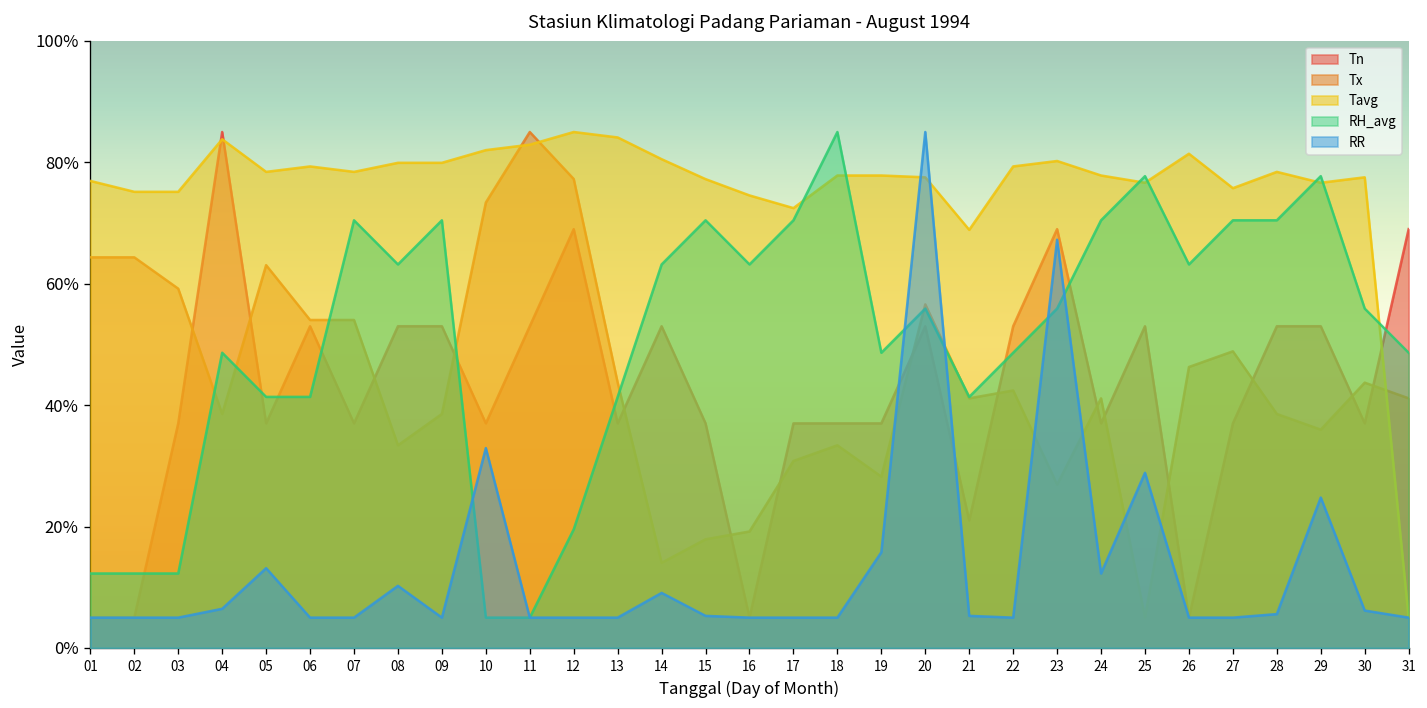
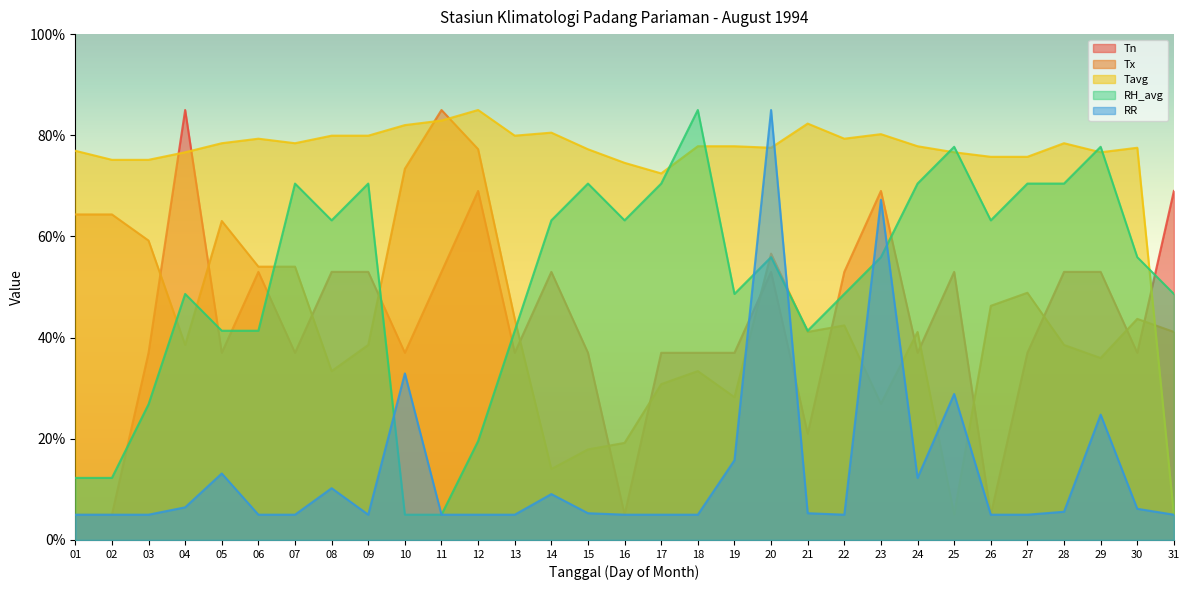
  {
    "Tavg": {
      "01": "77%",
      "02": "75%",
      "03": "75%",
-     "04": "84%",
+     "04": "77%",
      "05": "78%",
      "06": "79%",
      "07": "78%",
      "08": "80%",
      "09": "80%",
      "10": "82%",
      "11": "83%",
      "12": "85%",
-     "13": "84%",
+     "13": "80%",
      "14": "81%",
      "15": "77%",
      "16": "75%",
      "17": "72%",
      "18": "78%",
      "19": "78%",
      "20": "78%",
-     "21": "69%",
+     "21": "82%",
      "22": "79%",
      "23": "80%",
      "24": "78%",
      "25": "77%",
-     "26": "81%",
+     "26": "76%",
      "27": "76%",
      "28": "78%",
      "29": "77%",
      "30": "78%"
    },
    "RH_avg": {
      "01": "12%",
      "02": "12%",
-     "03": "12%",
+     "03": "27%",
      "04": "49%",
      "05": "41%",
      "06": "41%",
      "07": "70%",
      "08": "63%",
      "09": "70%",
      "10": "5%",
      "12": "20%",
      "13": "41%",
      "14": "63%",
      "15": "70%",
      "16": "63%",
      "17": "70%",
      "18": "85%",
      "19": "49%",
      "20": "56%",
      "22": "49%",
      "23": "56%",
      "24": "70%",
      "25": "78%",
      "26": "63%",
      "27": "70%",
      "28": "70%",
      "29": "78%",
      "30": "56%",
      "31": "49%"
    },
    "RR": {
      "03": "5%",
      "04": "6%",
      "05": "13%",
      "06": "5%",
      "07": "5%",
      "08": "10%",
      "09": "5%",
      "10": "33%",
      "12": "5%",
      "13": "5%",
      "14": "9%",
      "15": "5%",
      "17": "5%",
      "18": "5%",
      "19": "16%",
      "20": "85%",
      "21": "5%",
      "22": "5%",
      "23": "67%",
      "24": "12%",
      "25": "29%",
      "27": "5%",
      "28": "6%",
      "29": "25%",
      "30": "6%"
    }
  }
